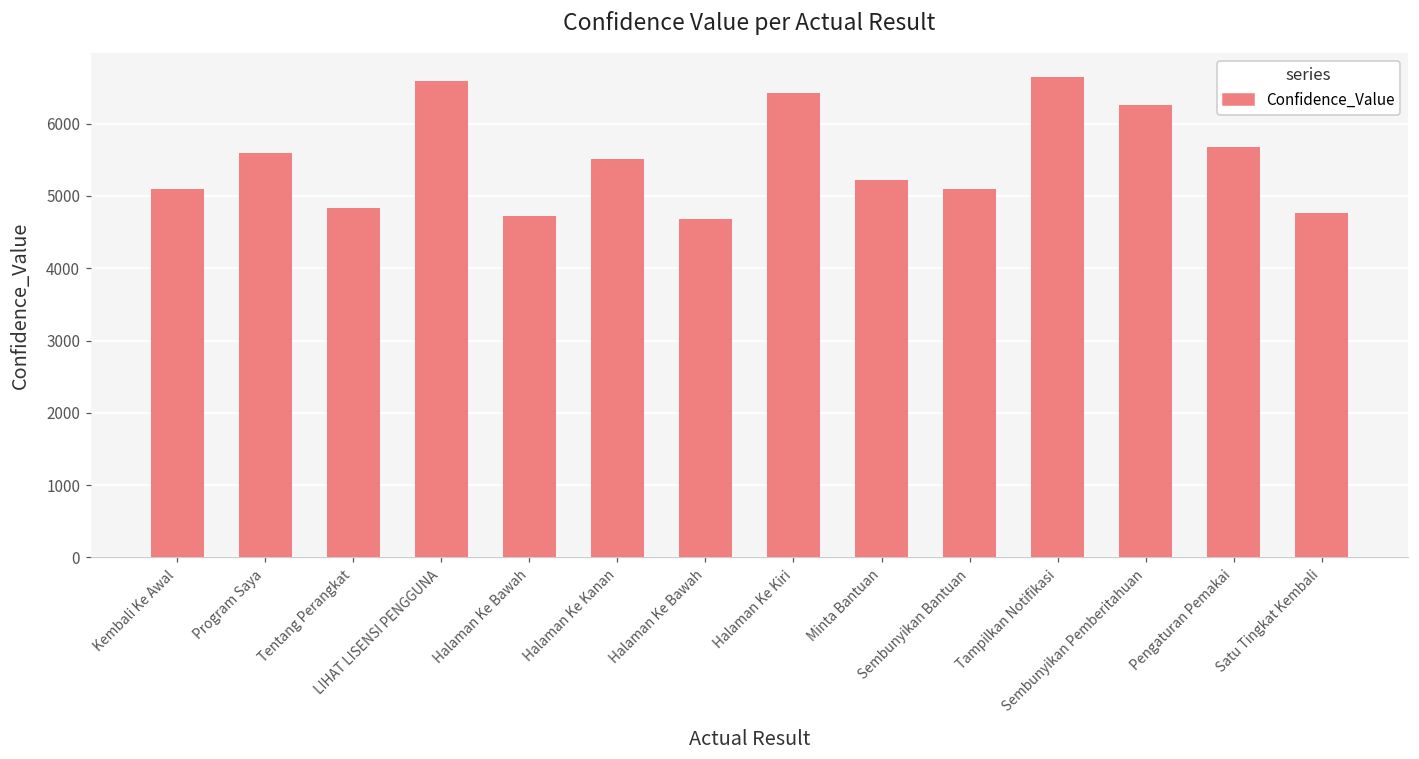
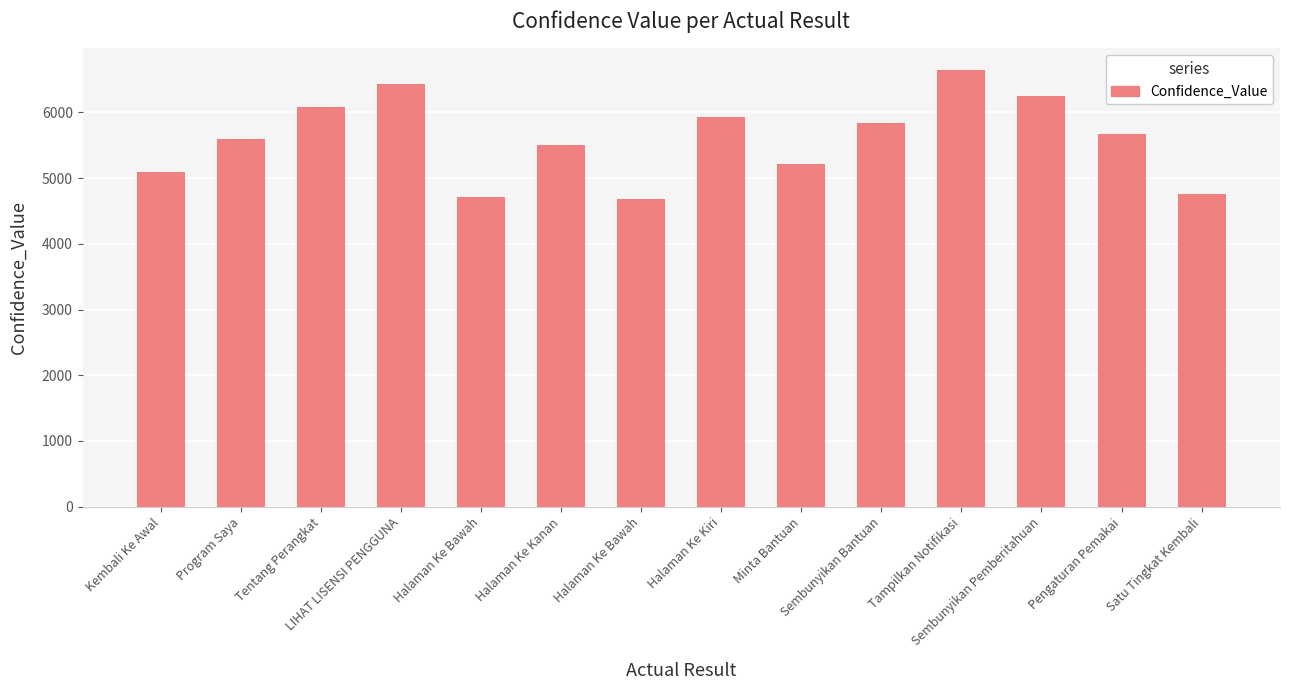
  {
    "Kembali Ke Awal": 5100,
    "Program Saya": 5600,
-   "Tentang Perangkat": 4800,
-   "LIHAT LISENSI PENGGUNA": 6600,
+   "Tentang Perangkat": 6100,
+   "LIHAT LISENSI PENGGUNA": 6400,
    "Halaman Ke Kanan": 5500,
-   "Halaman Ke Kiri": 6400,
+   "Halaman Ke Kiri": 5900,
    "Minta Bantuan": 5200,
-   "Sembunyikan Bantuan": 5100,
+   "Sembunyikan Bantuan": 5800,
    "Tampilkan Notifikasi": 6600,
    "Sembunyikan Pemberitahuan": 6300,
    "Pengaturan Pemakai": 5700,
    "Satu Tingkat Kembali": 4800
  }
